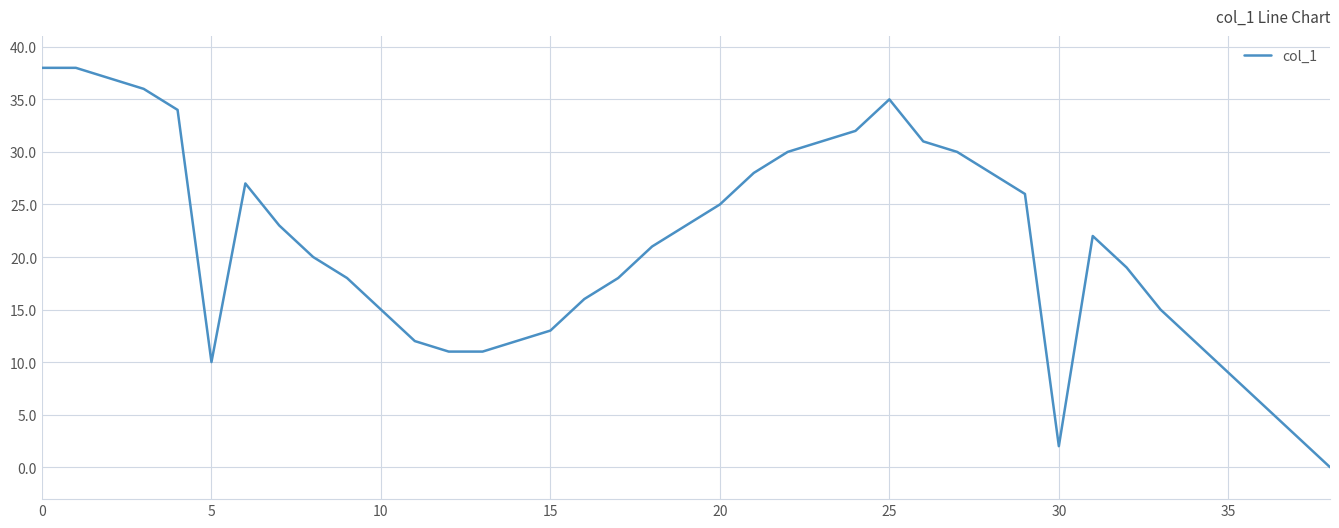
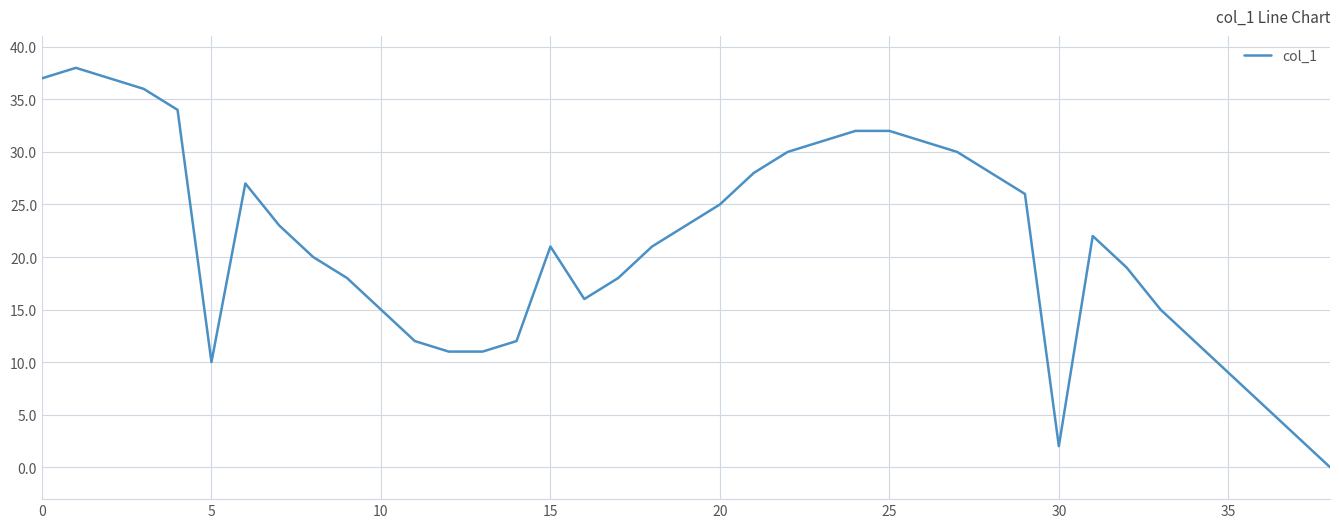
  {
-   "0": 38,
+   "0": 37,
    "5": 10,
    "10": 15,
-   "15": 13,
+   "15": 21,
    "20": 25,
-   "25": 35,
+   "25": 32,
    "30": 2,
    "35": 9
  }
